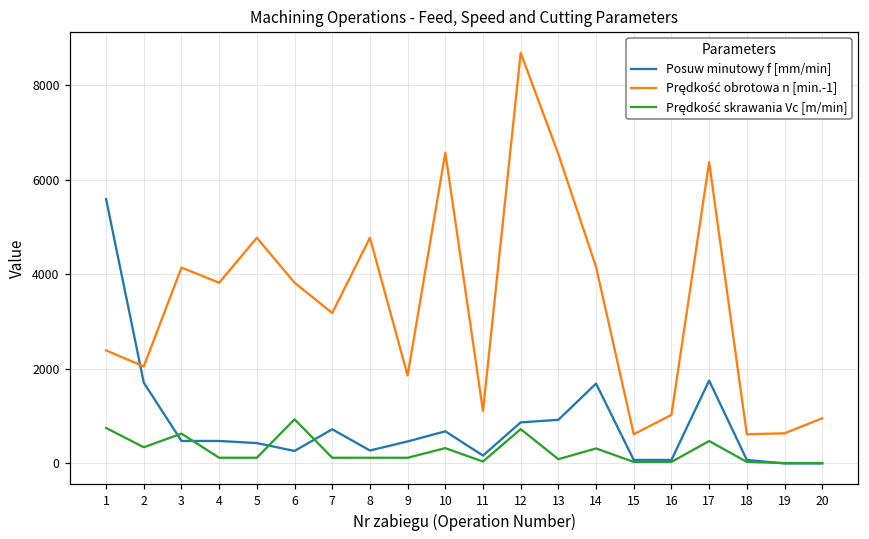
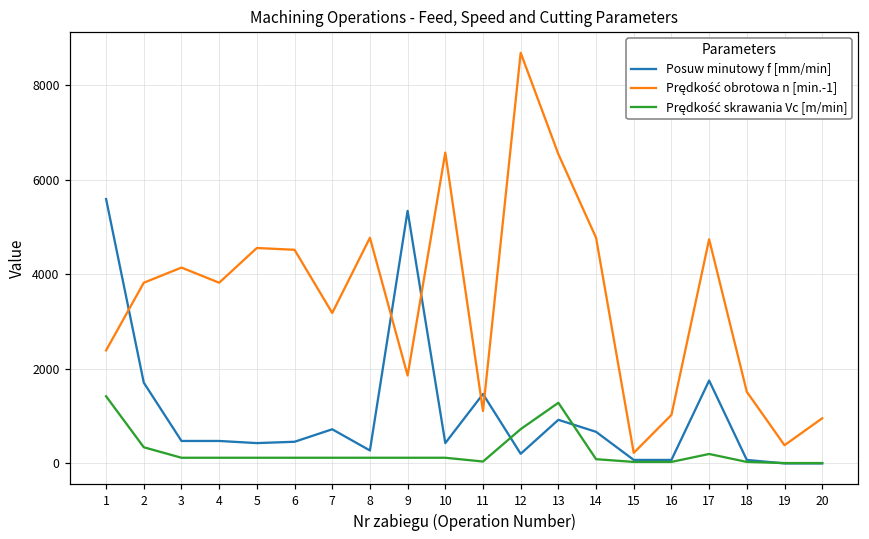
  {
    "Posuw minutowy f [mm/min]": {
      "1": 5600,
      "2": 1700,
      "3": 500,
      "4": 500,
      "5": 400,
-     "6": 300,
+     "6": 500,
      "7": 700,
      "8": 300,
-     "9": 500,
-     "10": 700,
-     "11": 200,
-     "12": 900,
+     "9": 5300,
+     "10": 400,
+     "11": 1500,
+     "12": 200,
      "13": 900,
-     "14": 1700,
+     "14": 700,
      "17": 1800
    },
    "Prędkość obrotowa n [min.-1]": {
      "1": 2400,
-     "2": 2100,
+     "2": 3800,
      "3": 4100,
      "4": 3800,
-     "5": 4800,
-     "6": 3800,
+     "5": 4600,
+     "6": 4500,
      "7": 3200,
      "8": 4800,
      "9": 1900,
      "10": 6600,
      "11": 1100,
      "12": 8700,
      "13": 6500,
-     "14": 4200,
-     "15": 600,
+     "14": 4800,
+     "15": 200,
      "16": 1000,
-     "17": 6400,
-     "18": 600,
-     "19": 600,
+     "17": 4700,
+     "18": 1500,
+     "19": 400,
      "20": 1000
    },
    "Prędkość skrawania Vc [m/min]": {
-     "1": 800,
+     "1": 1400,
      "2": 300,
-     "3": 600,
+     "3": 100,
      "4": 100,
      "5": 100,
-     "6": 900,
+     "6": 100,
      "7": 100,
      "8": 100,
      "9": 100,
-     "10": 300,
+     "10": 100,
      "11": 0,
      "12": 700,
-     "13": 100,
-     "14": 300,
-     "17": 500
+     "13": 1300,
+     "14": 100,
+     "17": 200
    }
  }
